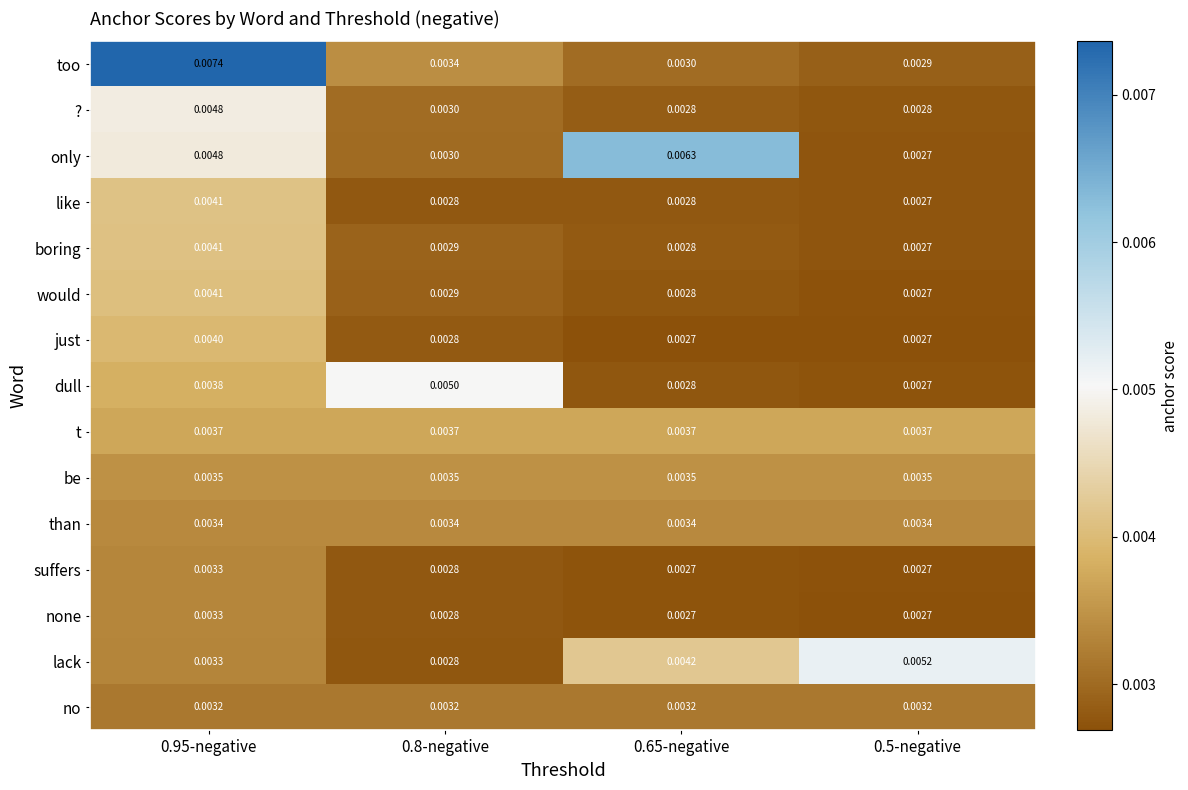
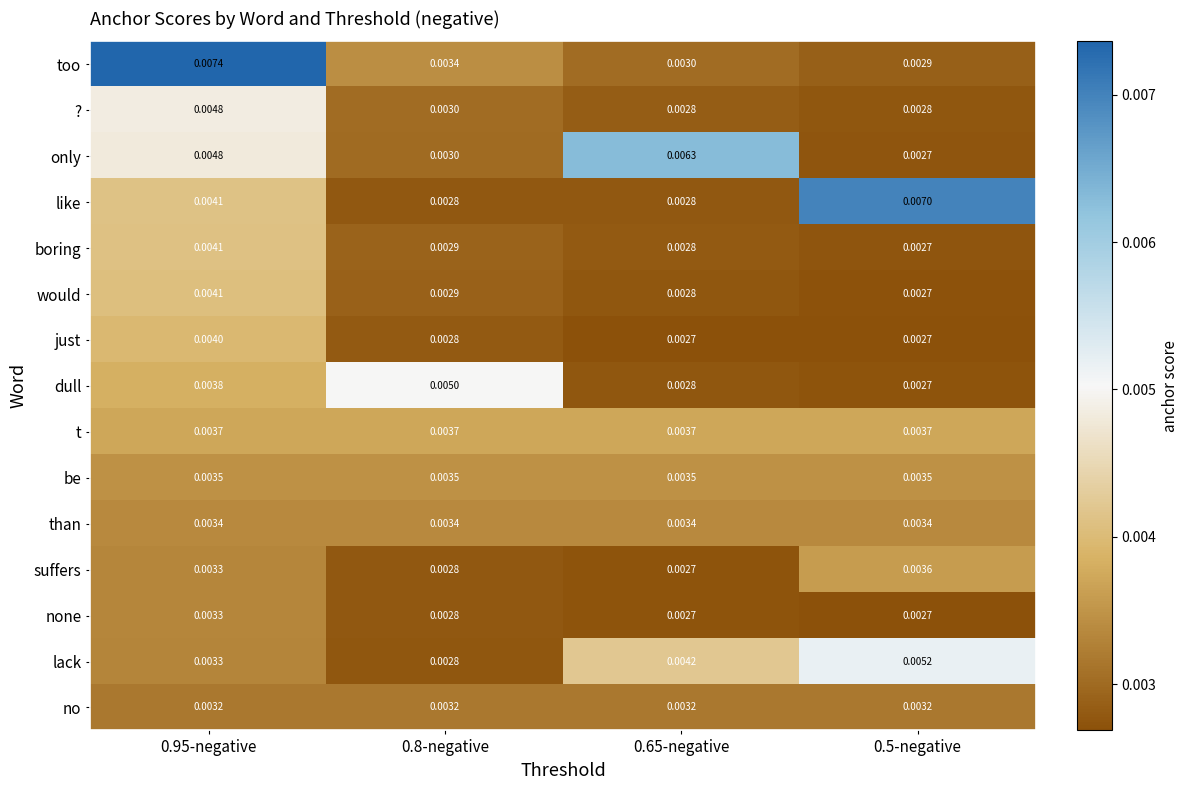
  {
    "too": {
      "0.95-negative": 0.0074,
      "0.8-negative": 0.0034,
      "0.65-negative": 0.0030,
      "0.5-negative": 0.0029
    },
    "?": {
      "0.95-negative": 0.0048,
      "0.8-negative": 0.0030,
      "0.65-negative": 0.0028,
      "0.5-negative": 0.0028
    },
    "only": {
      "0.95-negative": 0.0048,
      "0.8-negative": 0.0030,
      "0.65-negative": 0.0063,
      "0.5-negative": 0.0027
    },
    "like": {
      "0.95-negative": 0.0041,
      "0.8-negative": 0.0028,
      "0.65-negative": 0.0028,
-     "0.5-negative": 0.0027
+     "0.5-negative": 0.0070
    },
    "boring": {
      "0.95-negative": 0.0041,
      "0.8-negative": 0.0029,
      "0.65-negative": 0.0028,
      "0.5-negative": 0.0027
    },
    "would": {
      "0.95-negative": 0.0041,
      "0.8-negative": 0.0029,
      "0.65-negative": 0.0028,
      "0.5-negative": 0.0027
    },
    "just": {
      "0.95-negative": 0.0040,
      "0.8-negative": 0.0028,
      "0.65-negative": 0.0027,
      "0.5-negative": 0.0027
    },
    "dull": {
      "0.95-negative": 0.0038,
      "0.8-negative": 0.0050,
      "0.65-negative": 0.0028,
      "0.5-negative": 0.0027
    },
    "t": {
      "0.95-negative": 0.0037,
      "0.8-negative": 0.0037,
      "0.65-negative": 0.0037,
      "0.5-negative": 0.0037
    },
    "be": {
      "0.95-negative": 0.0035,
      "0.8-negative": 0.0035,
      "0.65-negative": 0.0035,
      "0.5-negative": 0.0035
    },
    "than": {
      "0.95-negative": 0.0034,
      "0.8-negative": 0.0034,
      "0.65-negative": 0.0034,
      "0.5-negative": 0.0034
    },
    "suffers": {
      "0.95-negative": 0.0033,
      "0.8-negative": 0.0028,
      "0.65-negative": 0.0027,
-     "0.5-negative": 0.0027
+     "0.5-negative": 0.0036
    },
    "none": {
      "0.95-negative": 0.0033,
      "0.8-negative": 0.0028,
      "0.65-negative": 0.0027,
      "0.5-negative": 0.0027
    },
    "lack": {
      "0.95-negative": 0.0033,
      "0.8-negative": 0.0028,
      "0.65-negative": 0.0042,
      "0.5-negative": 0.0052
    },
    "no": {
      "0.95-negative": 0.0032,
      "0.8-negative": 0.0032,
      "0.65-negative": 0.0032,
      "0.5-negative": 0.0032
    }
  }
